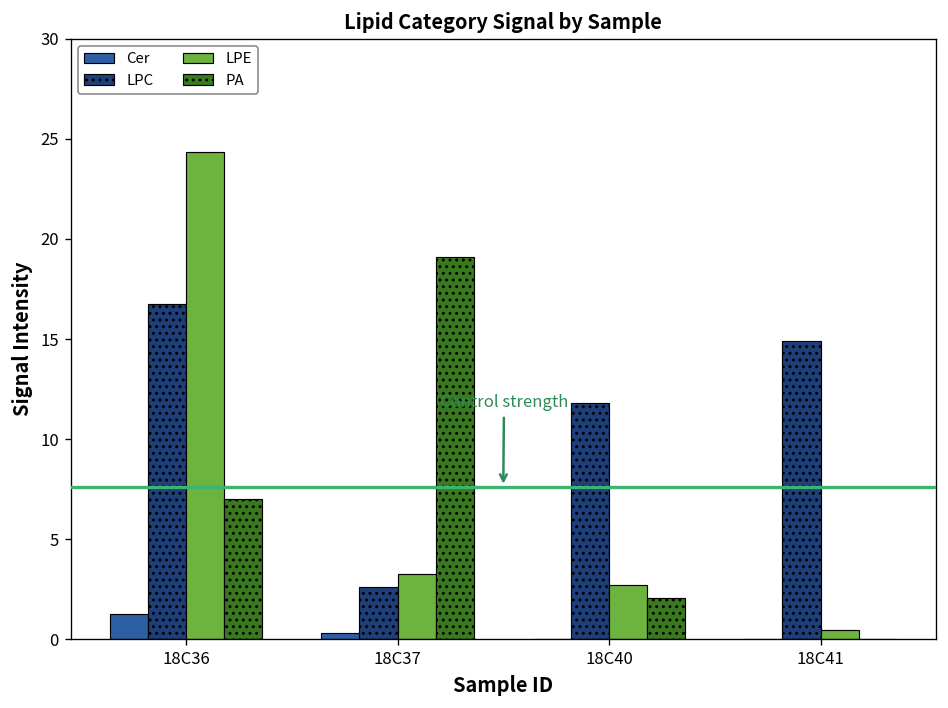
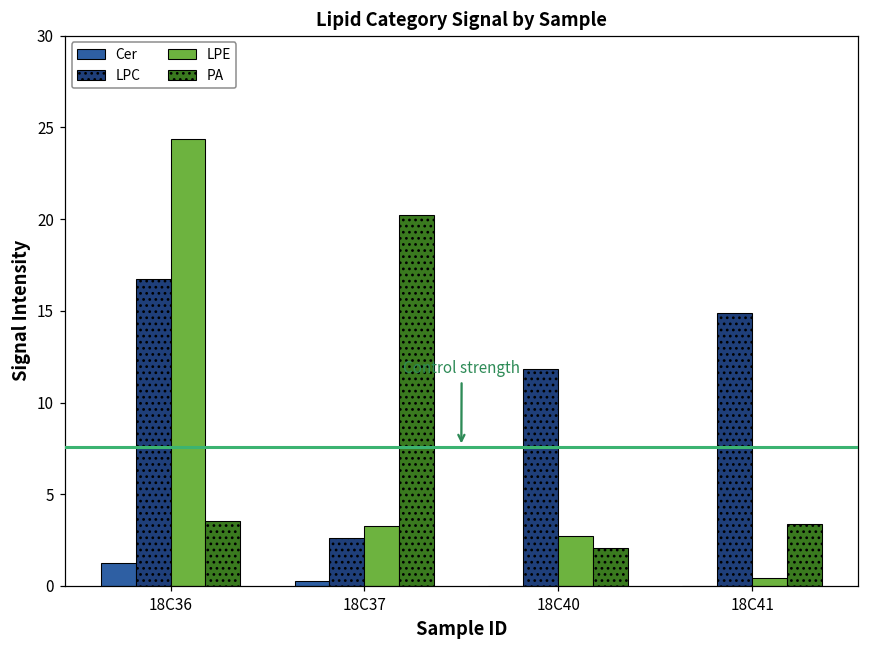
  {
    "LPE": {
      "18C36": 24.4,
      "18C37": 3.2,
      "18C40": 2.7,
      "18C41": 0.5
    },
    "PA": {
-     "18C36": 7.0,
-     "18C37": 19.1,
+     "18C36": 3.5,
+     "18C37": 20.2,
      "18C40": 2.1,
-     "18C41": 0.0
+     "18C41": 3.4
    }
  }
